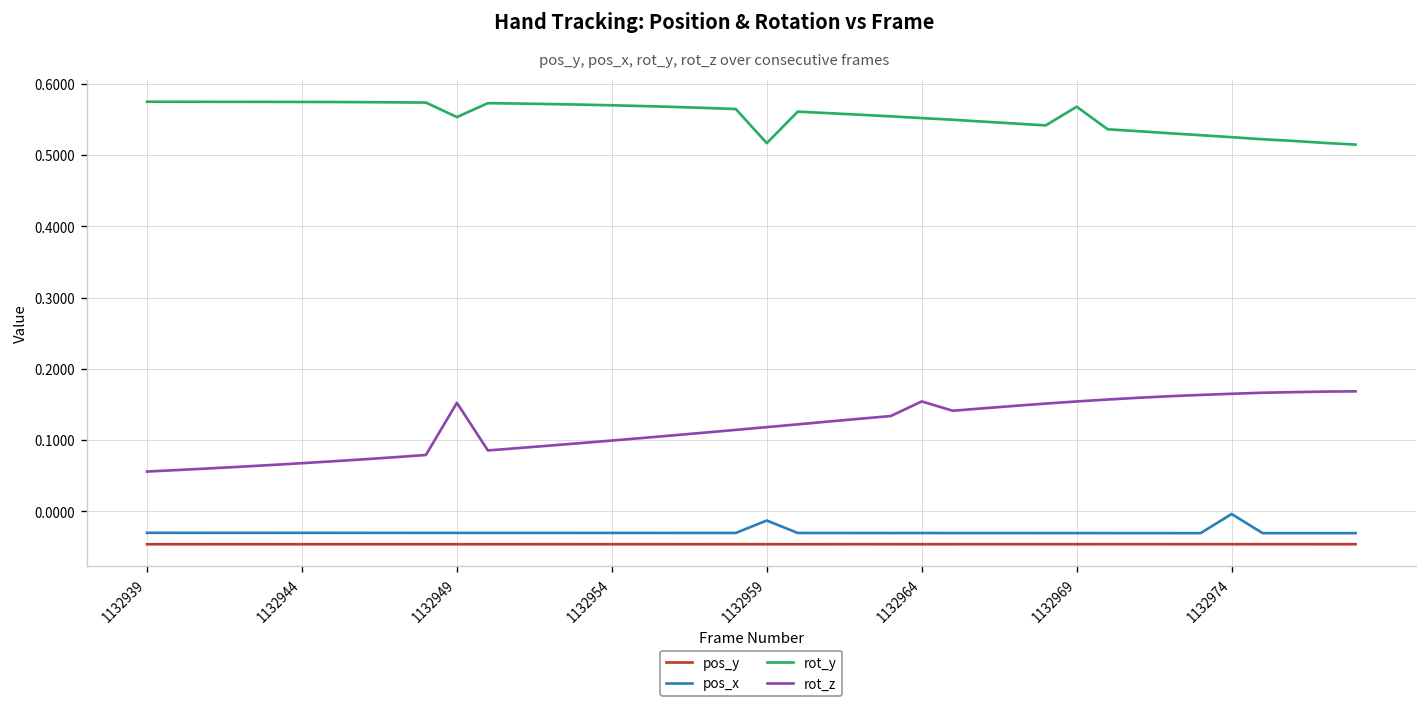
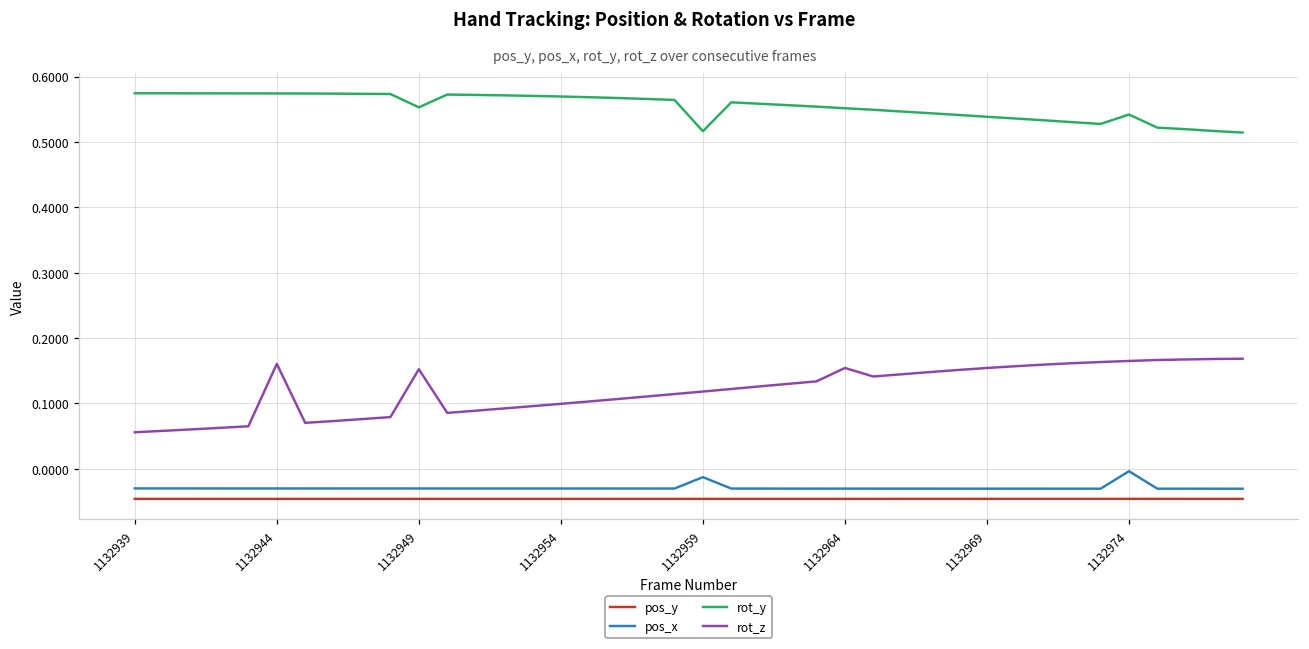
  {
    "pos_y": {
      "1132939": -0.05,
      "1132944": -0.05,
      "1132949": -0.05,
      "1132954": -0.05,
      "1132959": -0.05,
      "1132964": -0.05,
      "1132969": -0.05,
      "1132974": -0.05
    },
    "pos_x": {
      "1132939": -0.03,
      "1132944": -0.03,
      "1132949": -0.03,
      "1132954": -0.03,
      "1132959": -0.01,
      "1132964": -0.03,
      "1132969": -0.03,
      "1132974": 0.00
    },
    "rot_y": {
      "1132939": 0.57,
      "1132944": 0.57,
      "1132949": 0.55,
      "1132954": 0.57,
      "1132959": 0.52,
      "1132964": 0.55,
-     "1132969": 0.57,
-     "1132974": 0.53
+     "1132969": 0.54,
+     "1132974": 0.54
    },
    "rot_z": {
      "1132939": 0.06,
-     "1132944": 0.07,
+     "1132944": 0.16,
      "1132949": 0.15,
      "1132954": 0.10,
      "1132959": 0.12,
      "1132964": 0.15,
      "1132969": 0.15,
      "1132974": 0.17
    }
  }
